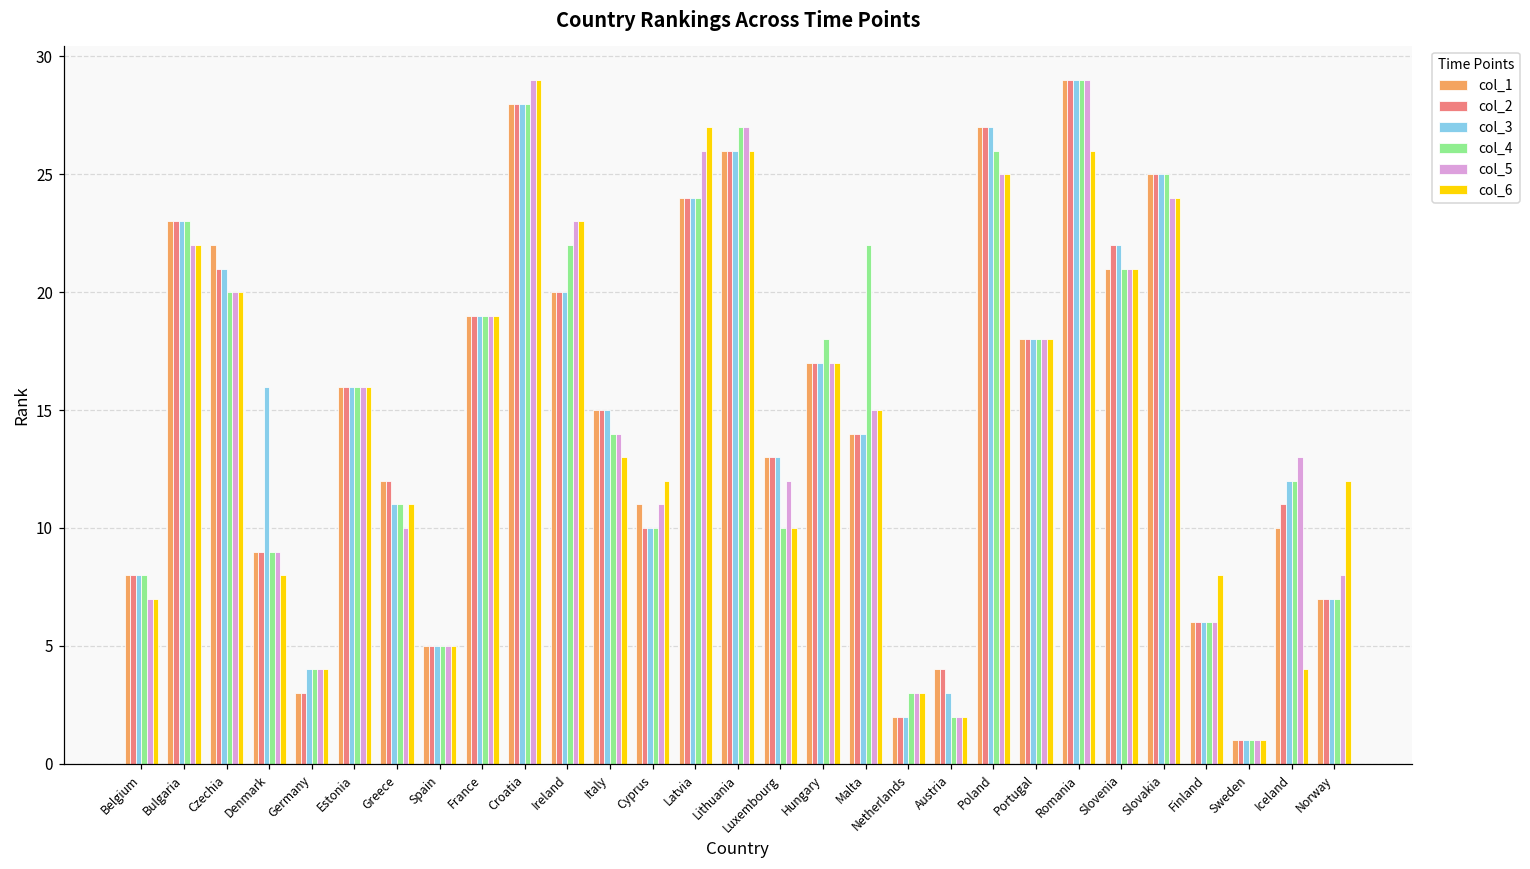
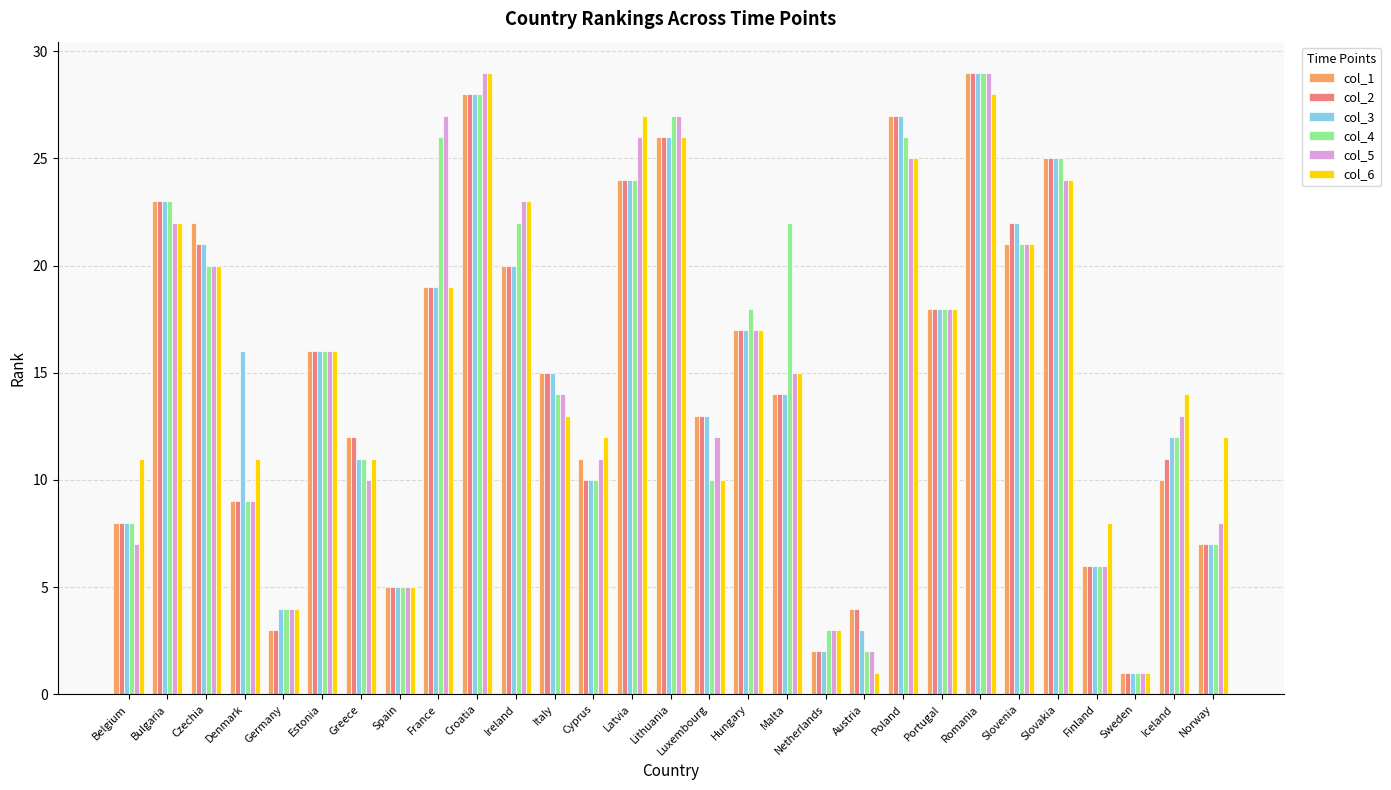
  {
    "col_3": {
      "Belgium": 8,
      "Bulgaria": 23,
      "Czechia": 21,
      "Denmark": 16,
      "Germany": 4,
      "Estonia": 16,
      "Greece": 11,
      "Spain": 5,
      "France": 19,
      "Croatia": 28,
      "Ireland": 20,
      "Italy": 15,
      "Cyprus": 10,
      "Latvia": 24,
      "Lithuania": 26,
      "Luxembourg": 13,
      "Hungary": 17,
      "Malta": 14,
      "Netherlands": 2,
      "Austria": 3,
      "Poland": 27,
      "Portugal": 18,
      "Romania": 29,
      "Slovenia": 22,
      "Slovakia": 25,
      "Finland": 6,
      "Sweden": 1,
      "Iceland": 12,
      "Norway": 7
    },
    "col_4": {
      "Belgium": 8,
      "Bulgaria": 23,
      "Czechia": 20,
      "Denmark": 9,
      "Germany": 4,
      "Estonia": 16,
      "Greece": 11,
      "Spain": 5,
-     "France": 19,
+     "France": 26,
      "Croatia": 28,
      "Ireland": 22,
      "Italy": 14,
      "Cyprus": 10,
      "Latvia": 24,
      "Lithuania": 27,
      "Luxembourg": 10,
      "Hungary": 18,
      "Malta": 22,
      "Netherlands": 3,
      "Austria": 2,
      "Poland": 26,
      "Portugal": 18,
      "Romania": 29,
      "Slovenia": 21,
      "Slovakia": 25,
      "Finland": 6,
      "Sweden": 1,
      "Iceland": 12,
      "Norway": 7
    },
    "col_5": {
      "Belgium": 7,
      "Bulgaria": 22,
      "Czechia": 20,
      "Denmark": 9,
      "Germany": 4,
      "Estonia": 16,
      "Greece": 10,
      "Spain": 5,
-     "France": 19,
+     "France": 27,
      "Croatia": 29,
      "Ireland": 23,
      "Italy": 14,
      "Cyprus": 11,
      "Latvia": 26,
      "Lithuania": 27,
      "Luxembourg": 12,
      "Hungary": 17,
      "Malta": 15,
      "Netherlands": 3,
      "Austria": 2,
      "Poland": 25,
      "Portugal": 18,
      "Romania": 29,
      "Slovenia": 21,
      "Slovakia": 24,
      "Finland": 6,
      "Sweden": 1,
      "Iceland": 13,
      "Norway": 8
    },
    "col_6": {
-     "Belgium": 7,
+     "Belgium": 11,
      "Bulgaria": 22,
      "Czechia": 20,
-     "Denmark": 8,
+     "Denmark": 11,
      "Germany": 4,
      "Estonia": 16,
      "Greece": 11,
      "Spain": 5,
      "France": 19,
      "Croatia": 29,
      "Ireland": 23,
      "Italy": 13,
      "Cyprus": 12,
      "Latvia": 27,
      "Lithuania": 26,
      "Luxembourg": 10,
      "Hungary": 17,
      "Malta": 15,
      "Netherlands": 3,
-     "Austria": 2,
+     "Austria": 1,
      "Poland": 25,
      "Portugal": 18,
-     "Romania": 26,
+     "Romania": 28,
      "Slovenia": 21,
      "Slovakia": 24,
      "Finland": 8,
      "Sweden": 1,
-     "Iceland": 4,
+     "Iceland": 14,
      "Norway": 12
    }
  }
